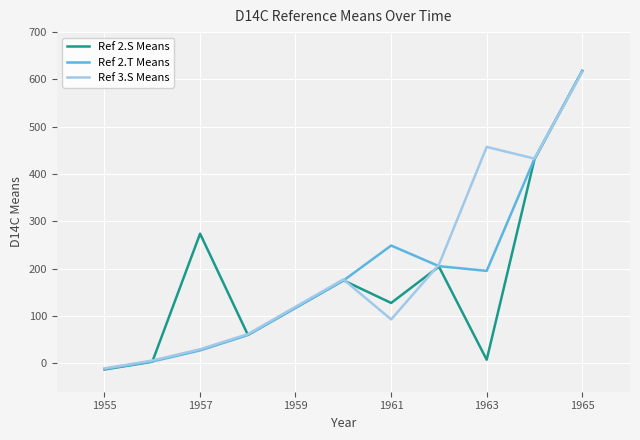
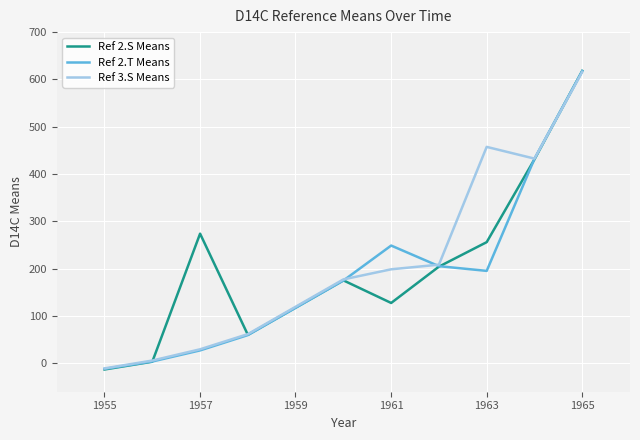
  {
    "Ref 2.S Means": {
      "1957": 270,
      "1961": 130,
-     "1963": 10
+     "1963": 260
    },
    "Ref 2.T Means": {
      "1961": 250,
      "1963": 200
    },
    "Ref 3.S Means": {
-     "1961": 90,
+     "1961": 200,
      "1963": 460
    }
  }
